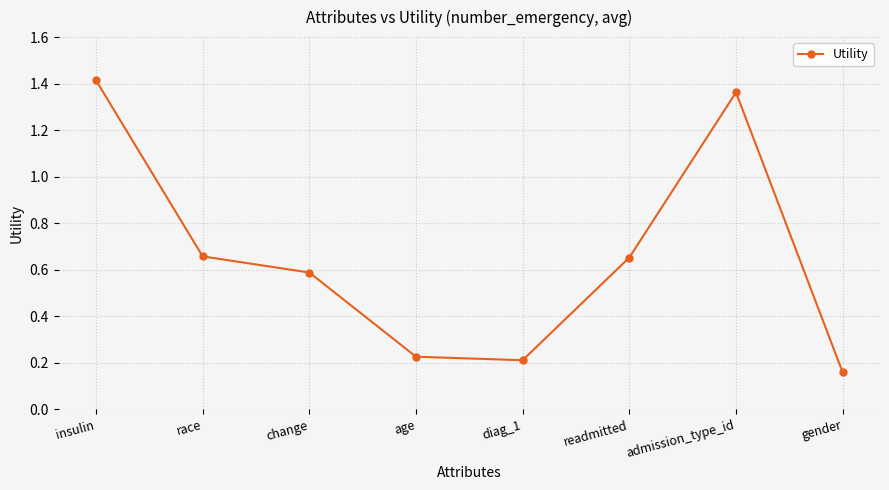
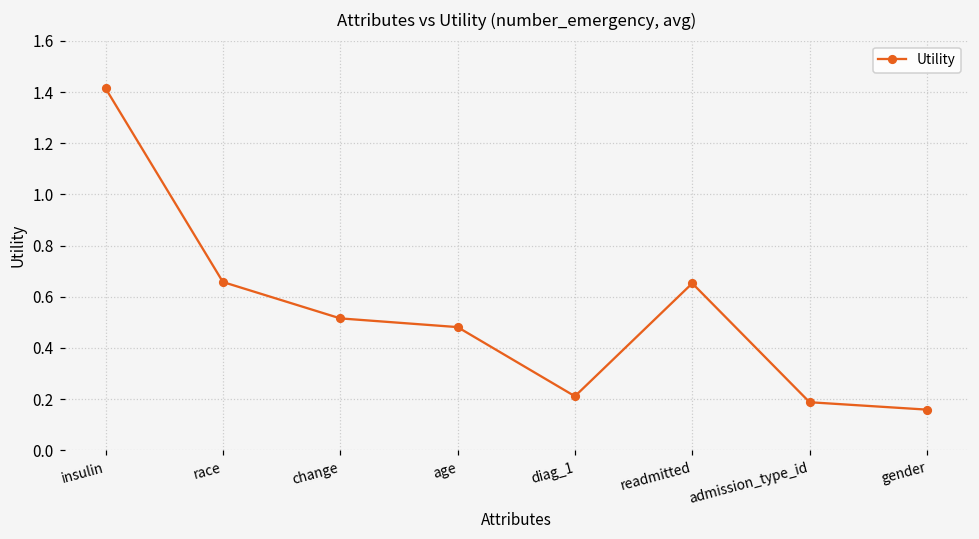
  {
    "insulin": 1.41,
    "race": 0.66,
-   "change": 0.59,
-   "age": 0.23,
+   "change": 0.52,
+   "age": 0.48,
    "diag_1": 0.21,
    "readmitted": 0.65,
-   "admission_type_id": 1.36,
+   "admission_type_id": 0.19,
    "gender": 0.16
  }
